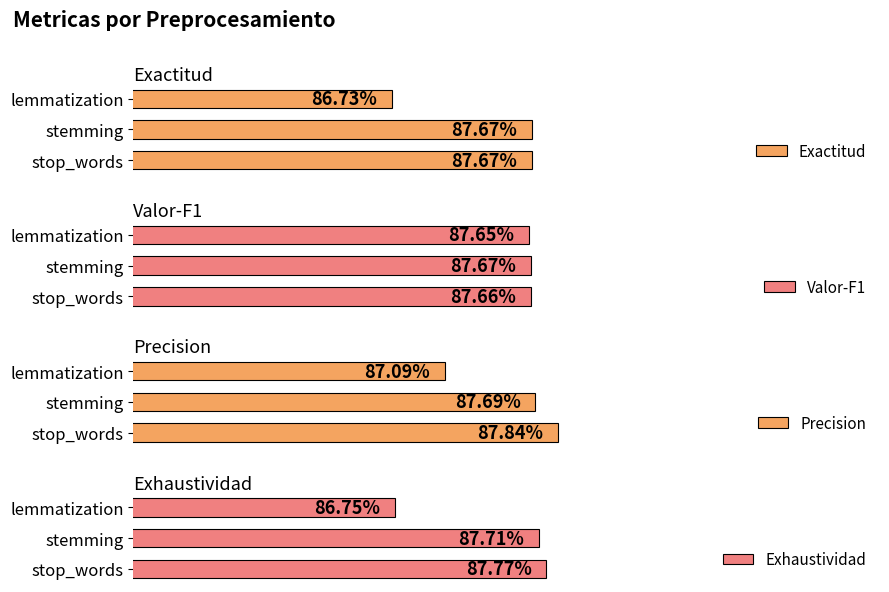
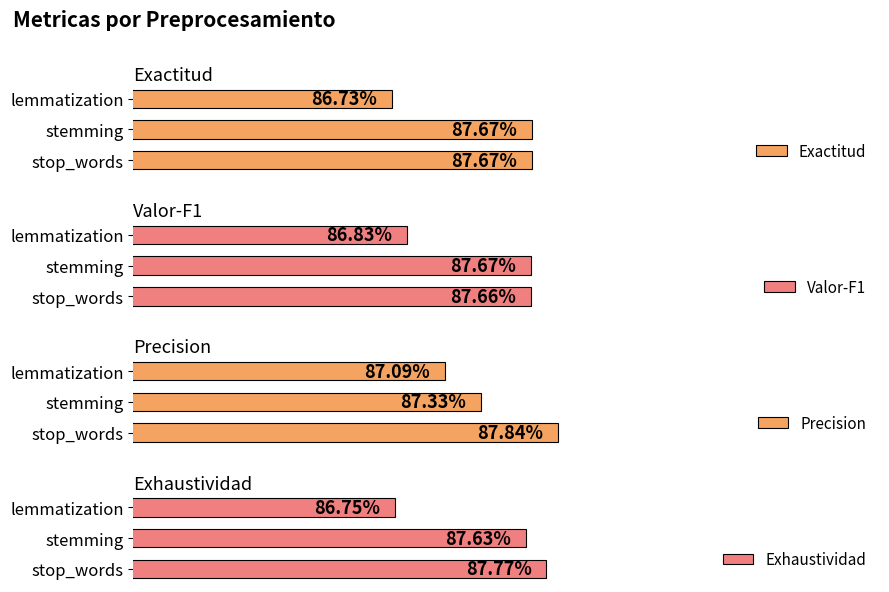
  {
    "Exactitud": {
      "lemmatization": "86.73%",
      "stemming": "87.67%",
      "stop_words": "87.67%"
    },
    "Valor-F1": {
-     "lemmatization": "87.65%",
+     "lemmatization": "86.83%",
      "stemming": "87.67%",
      "stop_words": "87.66%"
    },
    "Precision": {
      "lemmatization": "87.09%",
-     "stemming": "87.69%",
+     "stemming": "87.33%",
      "stop_words": "87.84%"
    },
    "Exhaustividad": {
      "lemmatization": "86.75%",
-     "stemming": "87.71%",
+     "stemming": "87.63%",
      "stop_words": "87.77%"
    }
  }
